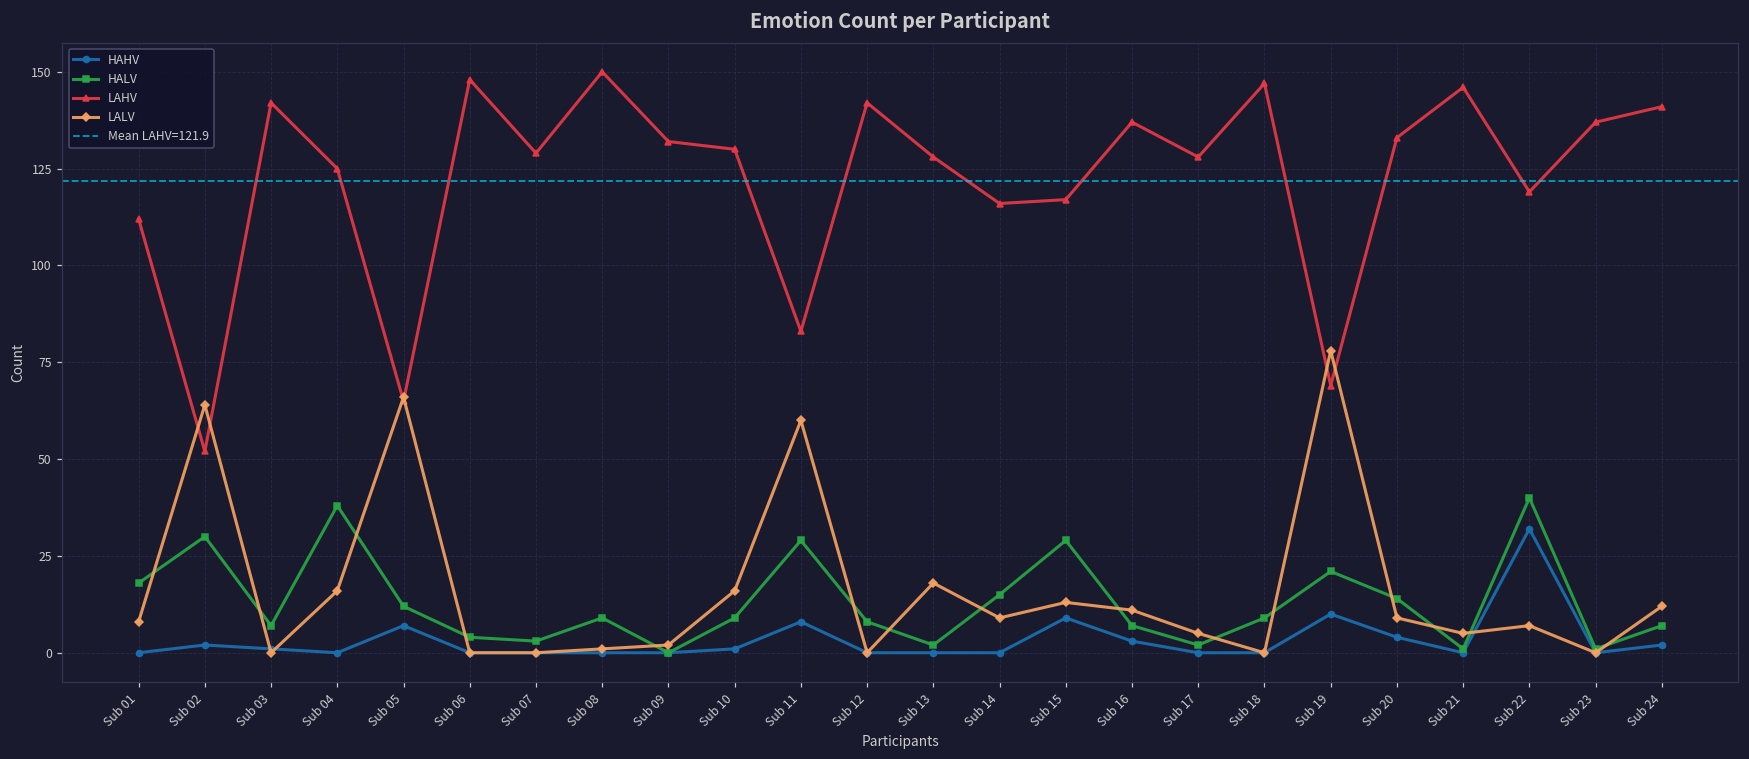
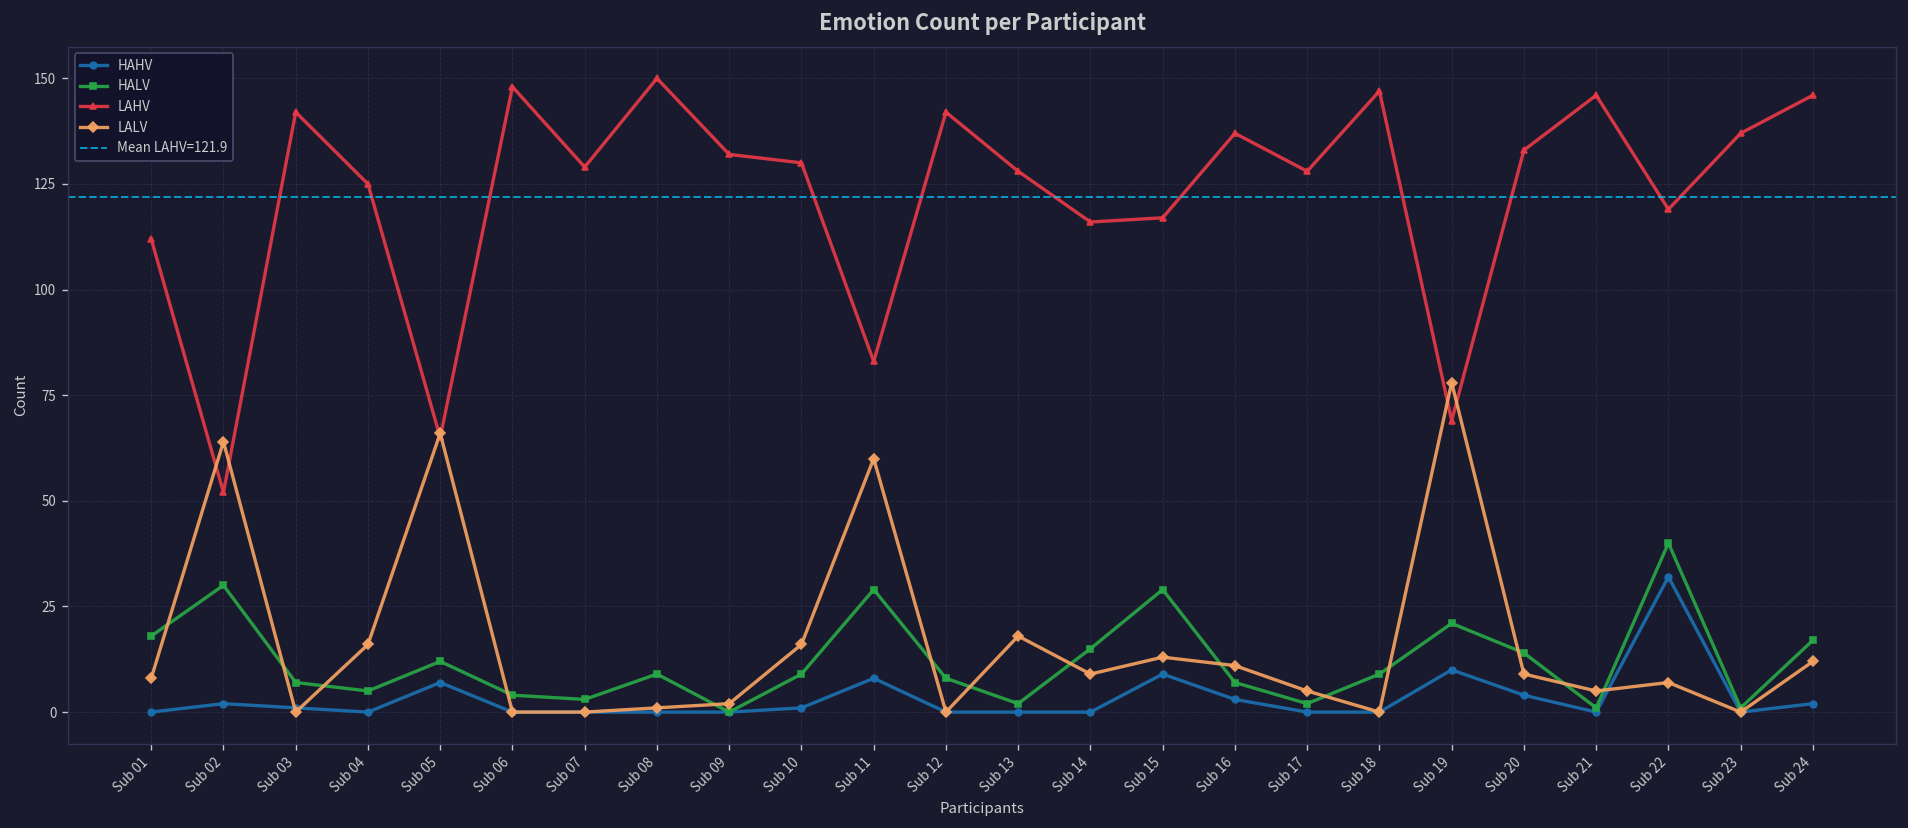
  {
    "HAHV": {
      "Sub 01": 0,
      "Sub 02": 2,
      "Sub 03": 1,
      "Sub 04": 0,
      "Sub 05": 7,
      "Sub 08": 0,
      "Sub 10": 1,
      "Sub 11": 8,
      "Sub 13": 0,
      "Sub 14": 0,
      "Sub 15": 9,
      "Sub 16": 3,
      "Sub 17": 0,
      "Sub 19": 10,
      "Sub 20": 4,
      "Sub 21": 0,
      "Sub 22": 32,
      "Sub 24": 2
    },
    "HALV": {
      "Sub 01": 18,
      "Sub 02": 30,
      "Sub 03": 7,
-     "Sub 04": 38,
+     "Sub 04": 5,
      "Sub 05": 12,
      "Sub 06": 4,
      "Sub 07": 3,
      "Sub 08": 9,
      "Sub 10": 9,
      "Sub 11": 29,
      "Sub 12": 8,
      "Sub 13": 2,
      "Sub 14": 15,
      "Sub 15": 29,
      "Sub 16": 7,
      "Sub 17": 2,
      "Sub 18": 9,
      "Sub 19": 21,
      "Sub 20": 14,
      "Sub 21": 1,
      "Sub 22": 40,
      "Sub 23": 1,
-     "Sub 24": 7
+     "Sub 24": 17
    },
    "LAHV": {
      "Sub 01": 112,
      "Sub 02": 52,
      "Sub 03": 142,
      "Sub 04": 125,
      "Sub 05": 65,
      "Sub 06": 148,
      "Sub 07": 129,
      "Sub 08": 150,
      "Sub 09": 132,
      "Sub 10": 130,
      "Sub 11": 83,
      "Sub 12": 142,
      "Sub 13": 128,
      "Sub 14": 116,
      "Sub 15": 117,
      "Sub 16": 137,
      "Sub 17": 128,
      "Sub 18": 147,
      "Sub 19": 69,
      "Sub 20": 133,
      "Sub 21": 146,
      "Sub 22": 119,
      "Sub 23": 137,
-     "Sub 24": 141
+     "Sub 24": 146
    },
    "LALV": {
      "Sub 01": 8,
      "Sub 02": 64,
      "Sub 03": 0,
      "Sub 04": 16,
      "Sub 05": 66,
      "Sub 08": 1,
      "Sub 09": 2,
      "Sub 10": 16,
      "Sub 11": 60,
      "Sub 13": 18,
      "Sub 14": 9,
      "Sub 15": 13,
      "Sub 16": 11,
      "Sub 17": 5,
      "Sub 19": 78,
      "Sub 20": 9,
      "Sub 21": 5,
      "Sub 22": 7,
      "Sub 24": 12
    }
  }
